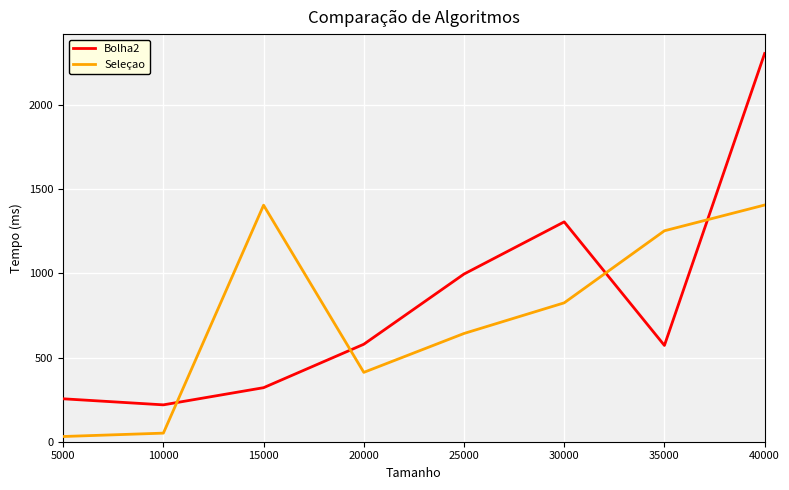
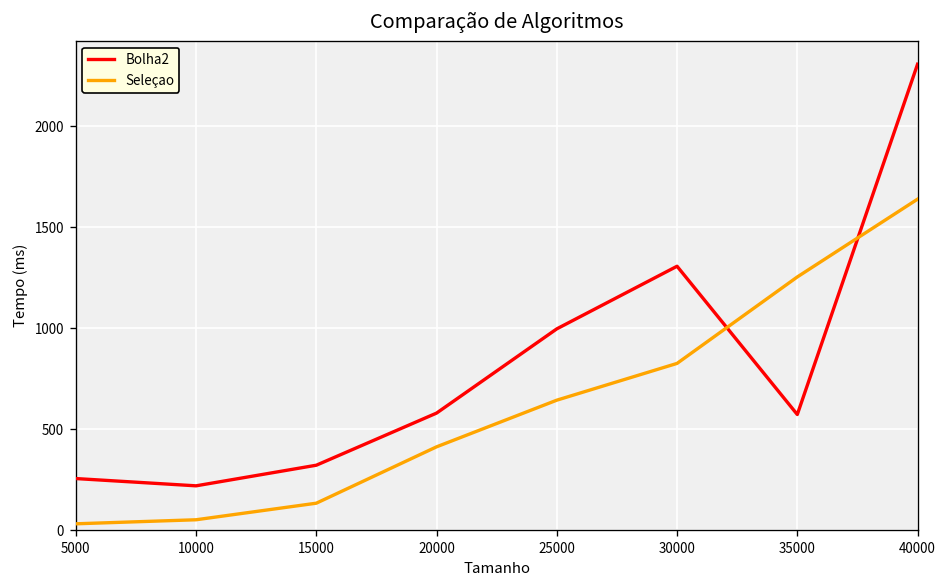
  {
    "Bolha2": {
      "5000": 260,
      "10000": 220,
      "15000": 320,
      "20000": 580,
      "25000": 1000,
      "30000": 1310,
      "35000": 570,
      "40000": 2310
    },
    "Seleçao": {
      "5000": 30,
      "10000": 50,
-     "15000": 1410,
+     "15000": 130,
      "20000": 410,
      "25000": 640,
      "30000": 830,
      "35000": 1250,
-     "40000": 1410
+     "40000": 1640
    }
  }
